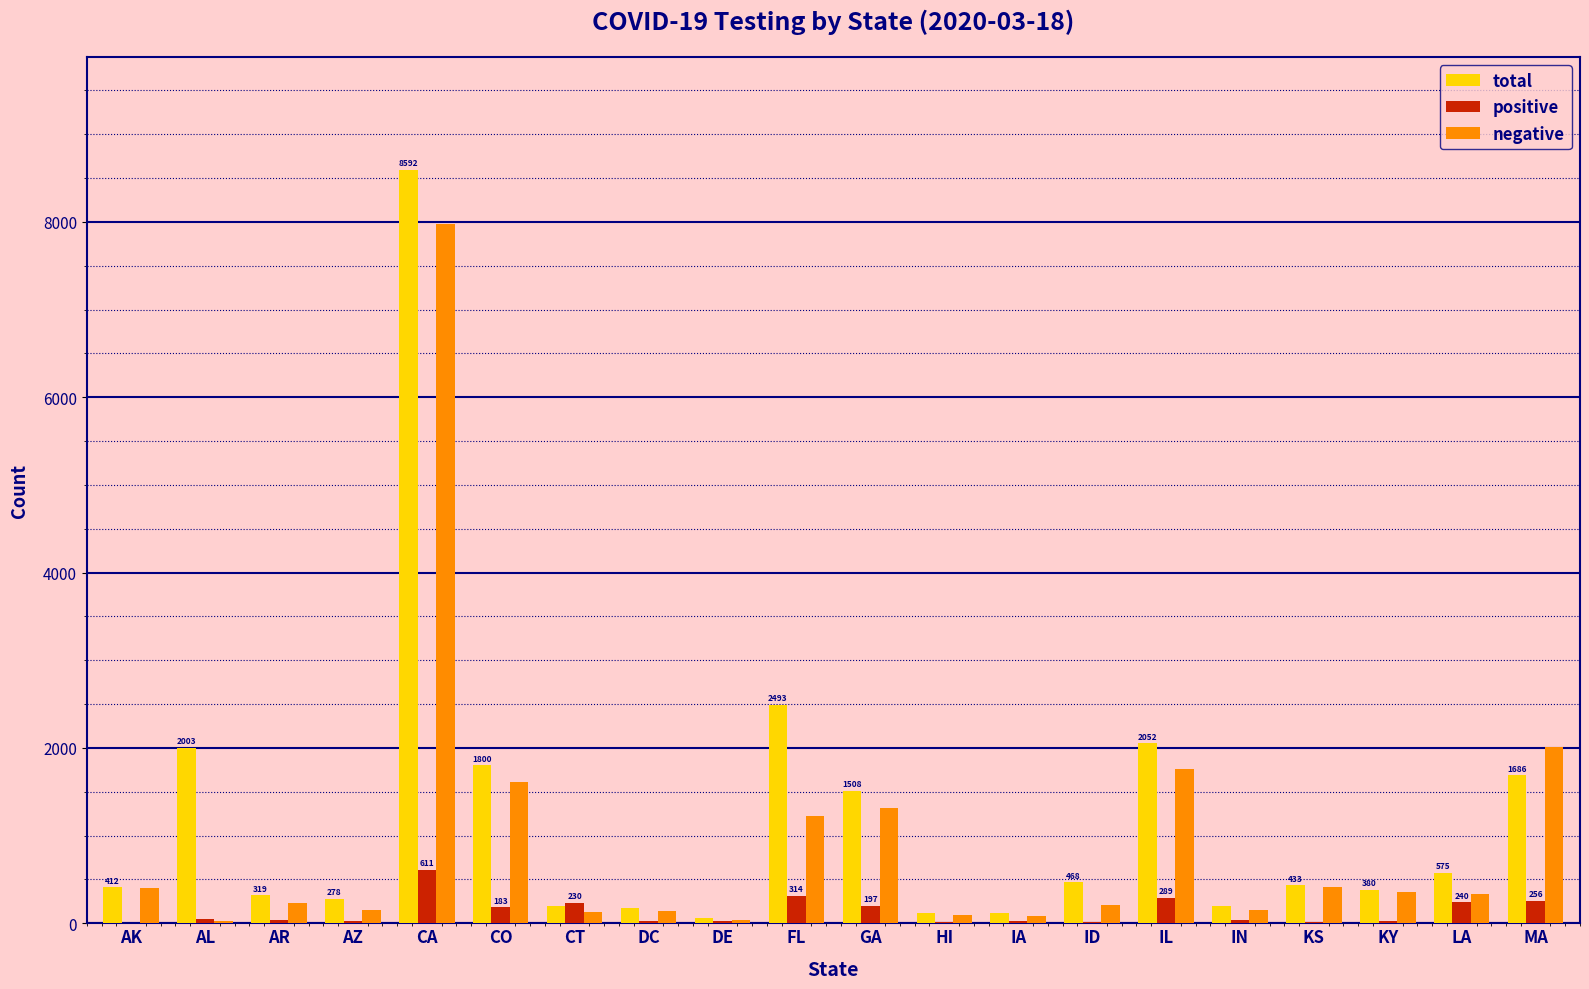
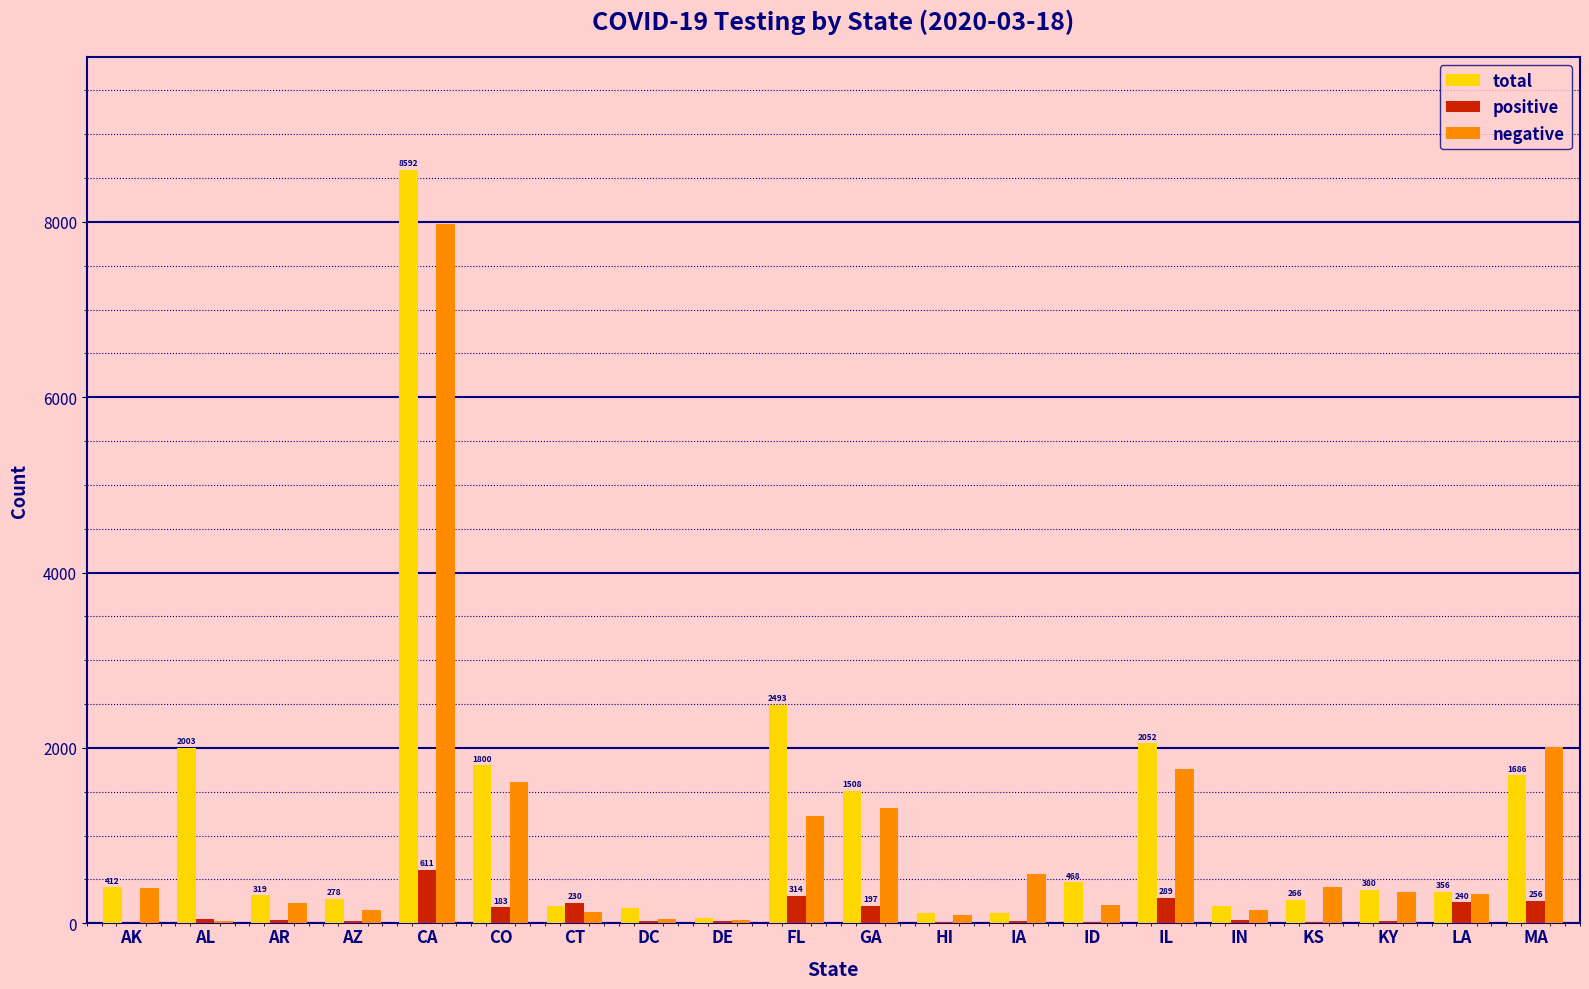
  {
    "total": {
      "AK": 412,
      "AL": 2003,
      "AR": 319,
      "AZ": 278,
      "CA": 8592,
      "CO": 1800,
      "FL": 2493,
      "GA": 1508,
      "ID": 468,
      "IL": 2052,
-     "KS": 433,
+     "KS": 266,
      "KY": 380,
-     "LA": 575,
+     "LA": 356,
      "MA": 1686
    },
    "positive": {
      "CA": 611,
      "CO": 183,
      "CT": 230,
      "FL": 314,
      "GA": 197,
      "IL": 289,
      "LA": 240,
      "MA": 256
    },
    "negative": {
      "AK": 400,
      "AR": 200,
      "AZ": 100,
      "CA": 8000,
      "CO": 1600,
      "CT": 100,
-     "DC": 100,
+     "DC": 0,
      "DE": 0,
      "FL": 1200,
      "GA": 1300,
      "HI": 100,
-     "IA": 100,
+     "IA": 600,
      "ID": 200,
      "IL": 1800,
      "IN": 200,
      "KS": 400,
      "KY": 400,
      "LA": 300,
      "MA": 2000
    }
  }
